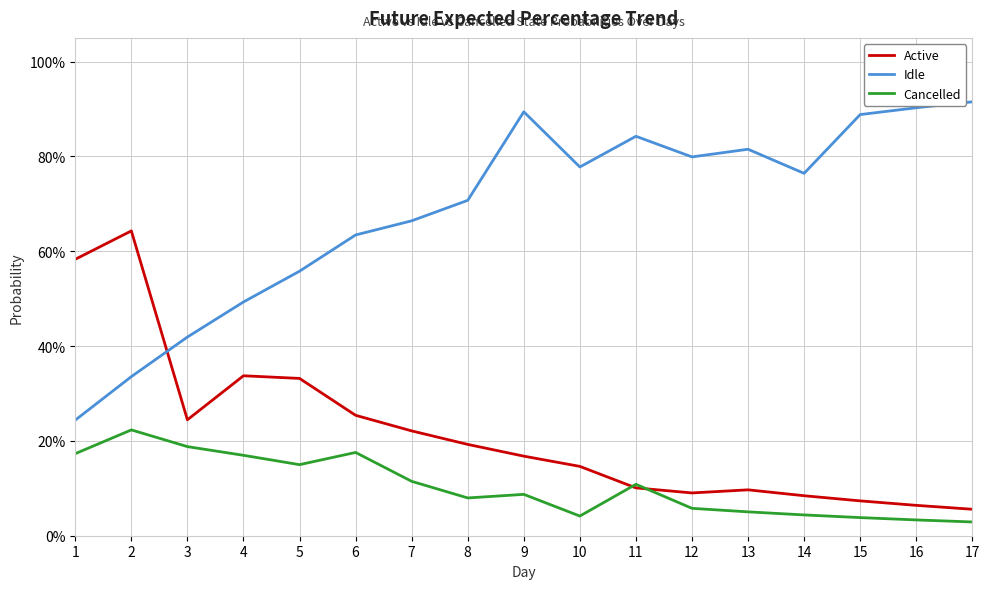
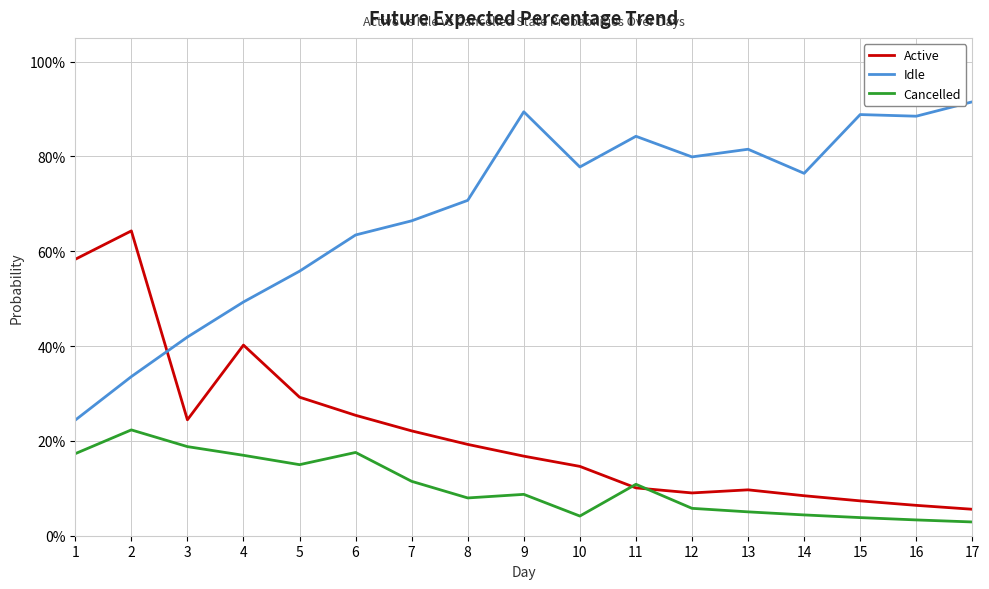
  {
    "Active": {
      "1": "58%",
      "2": "64%",
      "3": "24%",
-     "4": "34%",
-     "5": "33%",
+     "4": "40%",
+     "5": "29%",
      "6": "25%",
      "7": "22%",
      "8": "19%",
      "9": "17%",
      "10": "15%",
      "11": "10%",
      "12": "9%",
      "13": "10%",
      "14": "8%",
      "15": "7%",
      "16": "6%",
      "17": "6%"
    },
    "Idle": {
      "1": "24%",
      "2": "34%",
      "3": "42%",
      "4": "49%",
      "5": "56%",
      "6": "63%",
      "7": "66%",
      "8": "71%",
      "9": "89%",
      "10": "78%",
      "11": "84%",
      "12": "80%",
      "13": "82%",
      "14": "76%",
      "15": "89%",
-     "16": "90%",
+     "16": "88%",
      "17": "92%"
    },
    "Cancelled": {
      "1": "17%",
      "2": "22%",
      "3": "19%",
      "4": "17%",
      "5": "15%",
      "6": "18%",
      "7": "11%",
      "8": "8%",
      "9": "9%",
      "10": "4%",
      "11": "11%",
      "12": "6%",
      "13": "5%",
      "14": "4%",
      "15": "4%",
      "16": "3%",
      "17": "3%"
    }
  }
